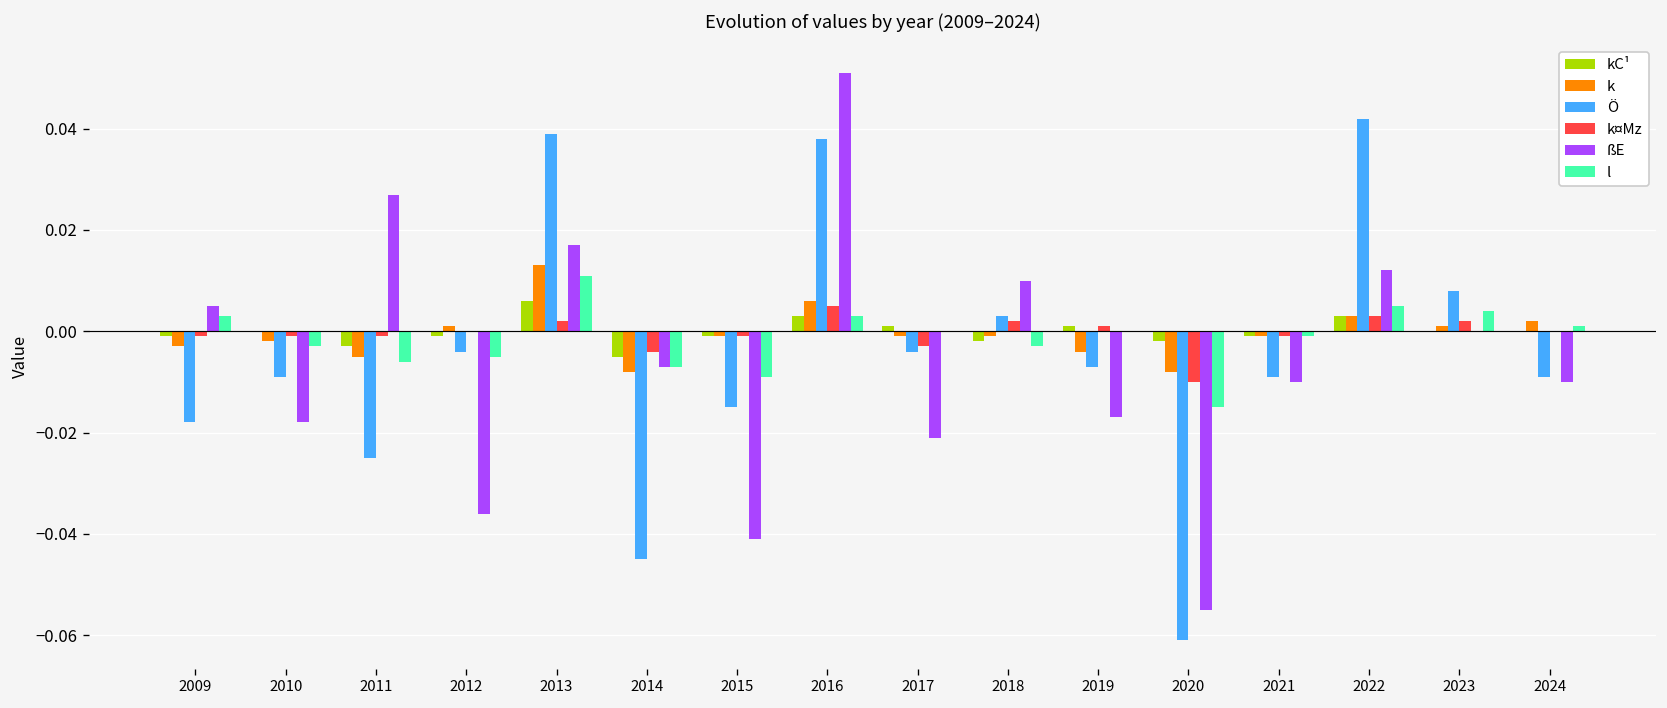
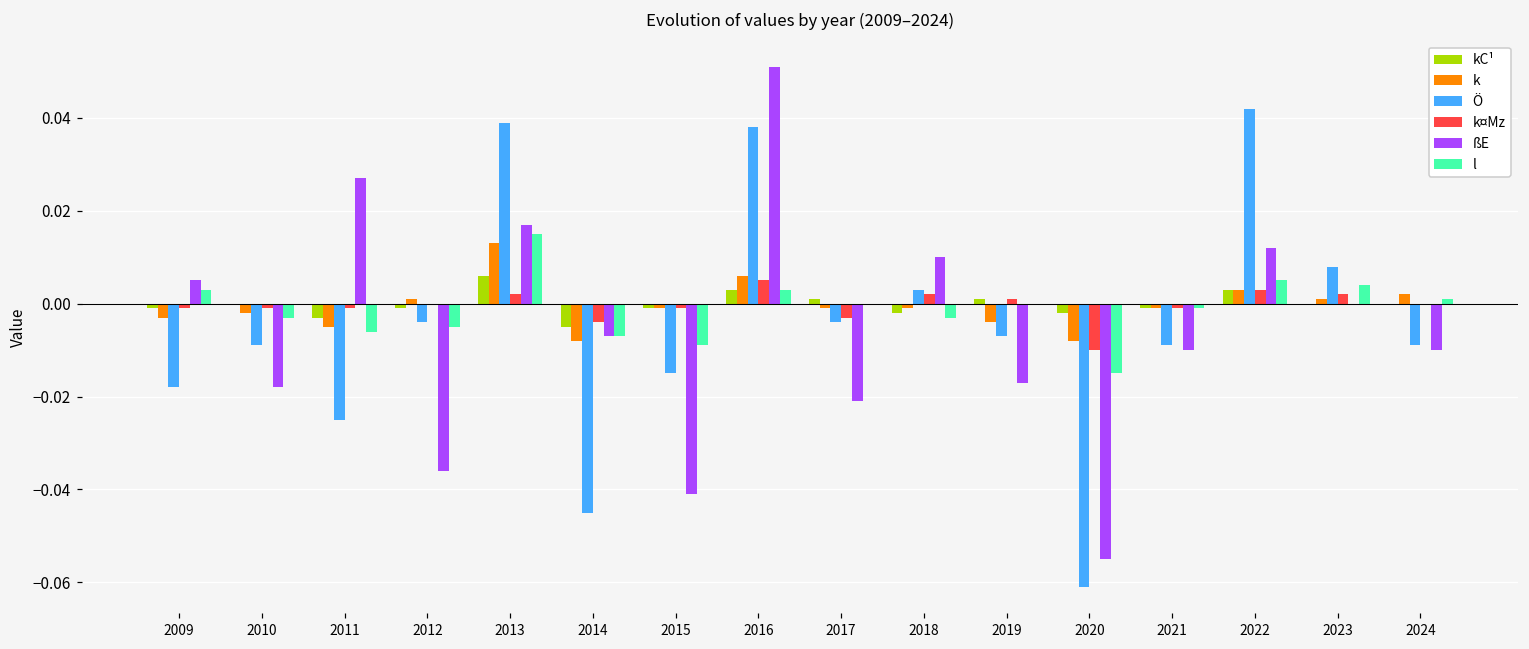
  {
    "kC¹": {
      "2009": -0.001,
      "2010": 0.000,
      "2011": -0.003,
      "2012": -0.001,
      "2013": 0.006,
      "2014": -0.005,
      "2015": -0.001,
      "2016": 0.003,
      "2017": 0.001,
      "2018": -0.002,
      "2019": 0.001,
      "2020": -0.002,
      "2021": -0.001,
      "2022": 0.003,
      "2023": 0.000,
      "2024": 0.000
    },
    "k": {
      "2009": -0.003,
      "2010": -0.002,
      "2011": -0.005,
      "2012": 0.001,
      "2013": 0.013,
      "2014": -0.008,
      "2015": -0.001,
      "2016": 0.006,
      "2017": -0.001,
      "2018": -0.001,
      "2019": -0.004,
      "2020": -0.008,
      "2021": -0.001,
      "2022": 0.003,
      "2023": 0.001,
      "2024": 0.002
    },
    "Ö": {
      "2009": -0.018,
      "2010": -0.009,
      "2011": -0.025,
      "2012": -0.004,
      "2013": 0.039,
      "2014": -0.045,
      "2015": -0.015,
      "2016": 0.038,
      "2017": -0.004,
      "2018": 0.003,
      "2019": -0.007,
      "2020": -0.061,
      "2021": -0.009,
      "2022": 0.042,
      "2023": 0.008,
      "2024": -0.009
    },
    "k¤Mz": {
      "2009": -0.001,
      "2010": -0.001,
      "2011": -0.001,
      "2012": 0.000,
      "2013": 0.002,
      "2014": -0.004,
      "2015": -0.001,
      "2016": 0.005,
      "2017": -0.003,
      "2018": 0.002,
      "2019": 0.001,
      "2020": -0.010,
      "2021": -0.001,
      "2022": 0.003,
      "2023": 0.002,
      "2024": 0.000
    },
    "ßE": {
      "2009": 0.005,
      "2010": -0.018,
      "2011": 0.027,
      "2012": -0.036,
      "2013": 0.017,
      "2014": -0.007,
      "2015": -0.041,
      "2016": 0.051,
      "2017": -0.021,
      "2018": 0.010,
      "2019": -0.017,
      "2020": -0.055,
      "2021": -0.010,
      "2022": 0.012,
      "2023": 0.000,
      "2024": -0.010
    },
    "l": {
      "2009": 0.003,
      "2010": -0.003,
      "2011": -0.006,
      "2012": -0.005,
-     "2013": 0.011,
+     "2013": 0.015,
      "2014": -0.007,
      "2015": -0.009,
      "2016": 0.003,
      "2017": 0.000,
      "2018": -0.003,
      "2019": 0.000,
      "2020": -0.015,
      "2021": -0.001,
      "2022": 0.005,
      "2023": 0.004,
      "2024": 0.001
    }
  }
